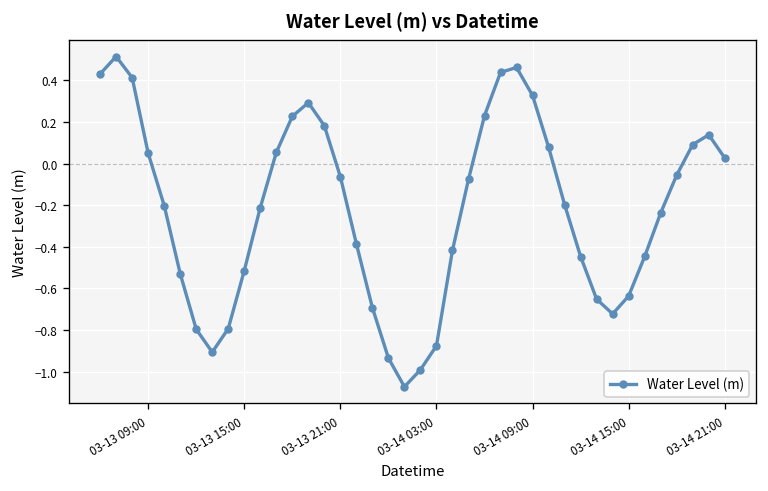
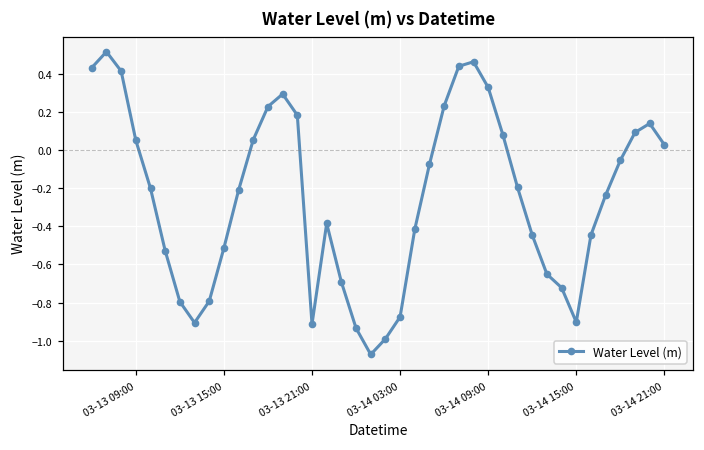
  {
    "03-13 09:00": 0.05,
    "03-13 15:00": -0.51,
-   "03-13 21:00": -0.06,
+   "03-13 21:00": -0.91,
    "03-14 03:00": -0.88,
    "03-14 09:00": 0.33,
-   "03-14 15:00": -0.64,
+   "03-14 15:00": -0.90,
    "03-14 21:00": 0.03
  }
